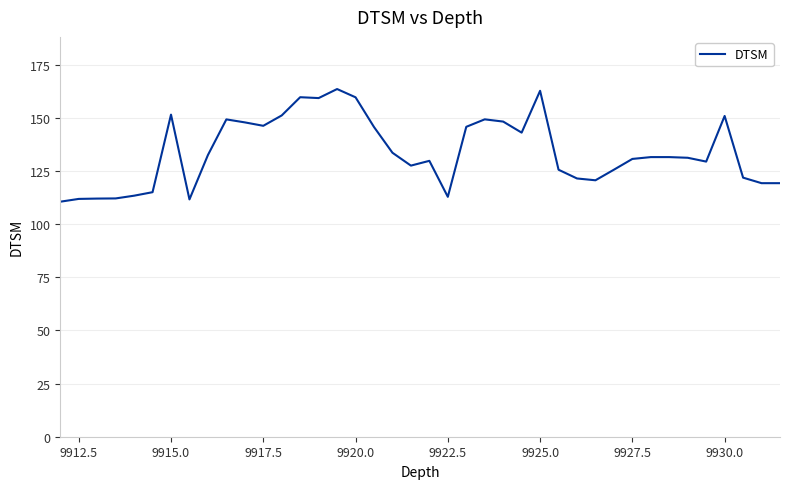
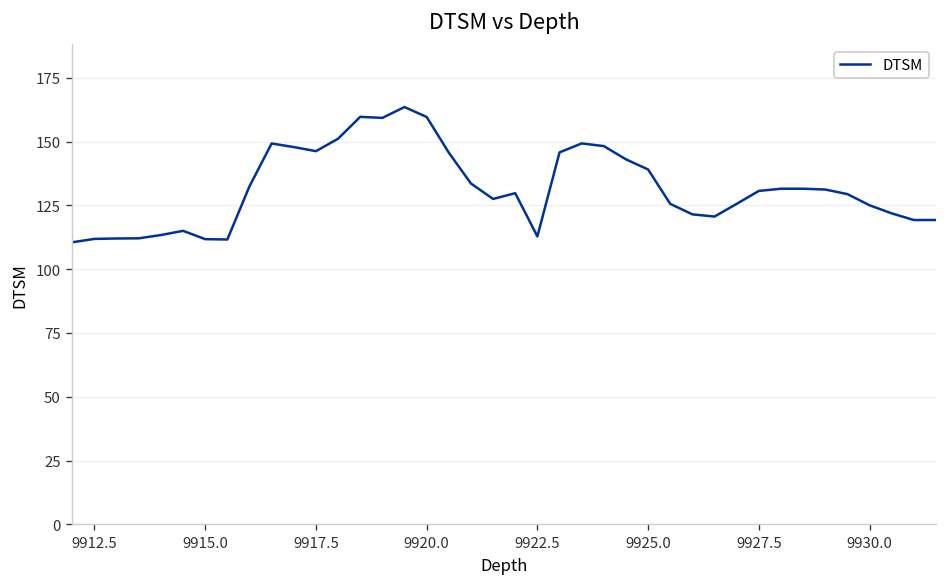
  {
    "9912.5": 112,
-   "9915.0": 152,
+   "9915.0": 112,
    "9917.5": 146,
    "9920.0": 160,
    "9922.5": 113,
-   "9925.0": 163,
+   "9925.0": 139,
    "9927.5": 131,
-   "9930.0": 151
+   "9930.0": 125
  }
